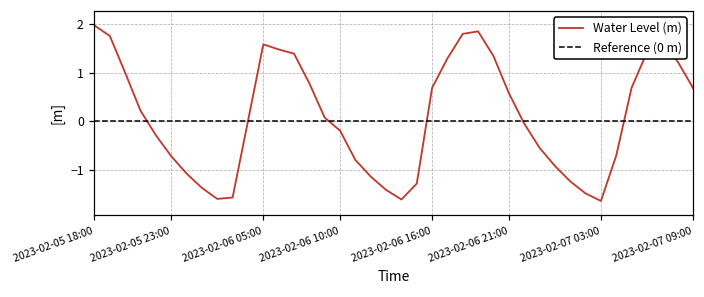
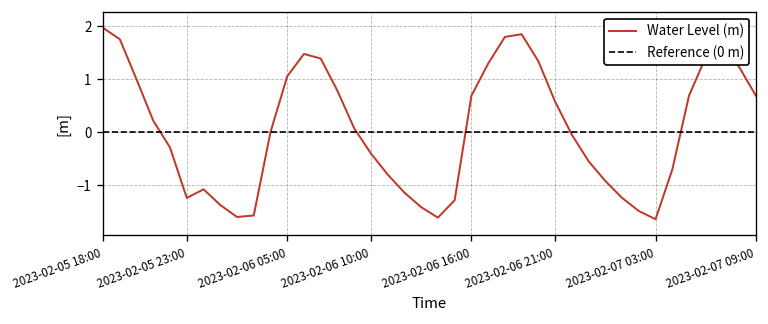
  {
    "2023-02-05 18:00": 2.0,
-   "2023-02-05 23:00": -0.7,
-   "2023-02-06 05:00": 1.6,
-   "2023-02-06 10:00": -0.2,
+   "2023-02-05 23:00": -1.2,
+   "2023-02-06 05:00": 1.1,
+   "2023-02-06 10:00": -0.4,
    "2023-02-06 16:00": 0.7,
    "2023-02-06 21:00": 0.6,
    "2023-02-07 03:00": -1.6,
    "2023-02-07 09:00": 0.7
  }
